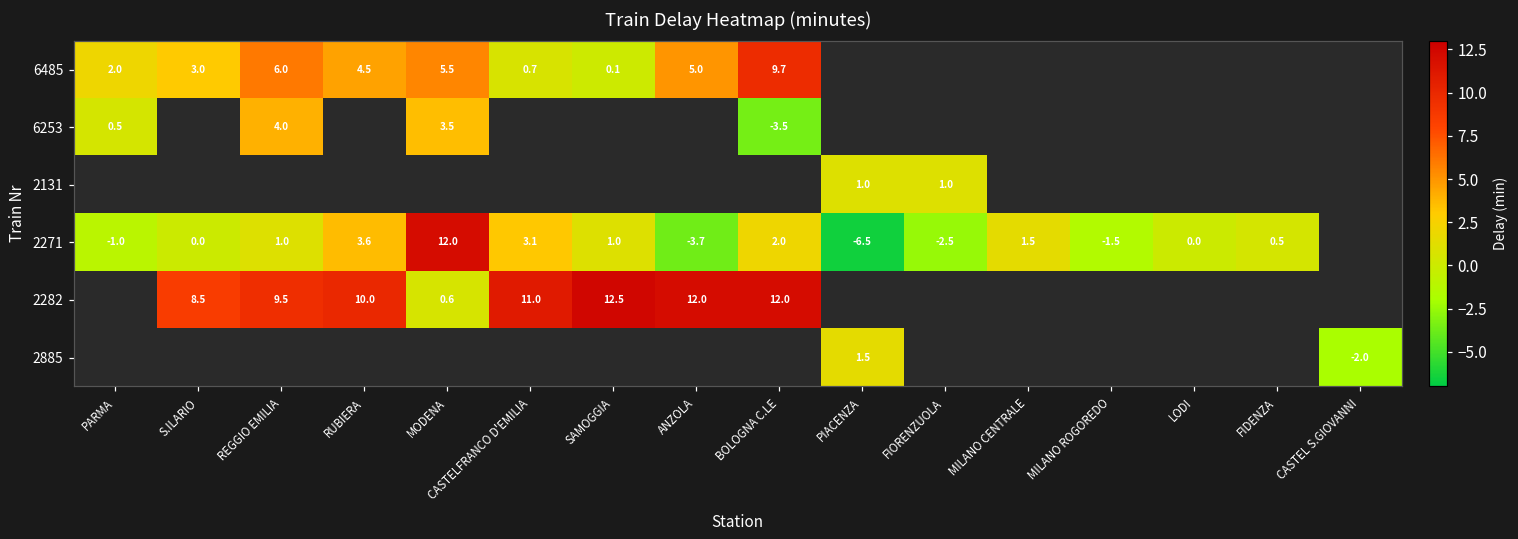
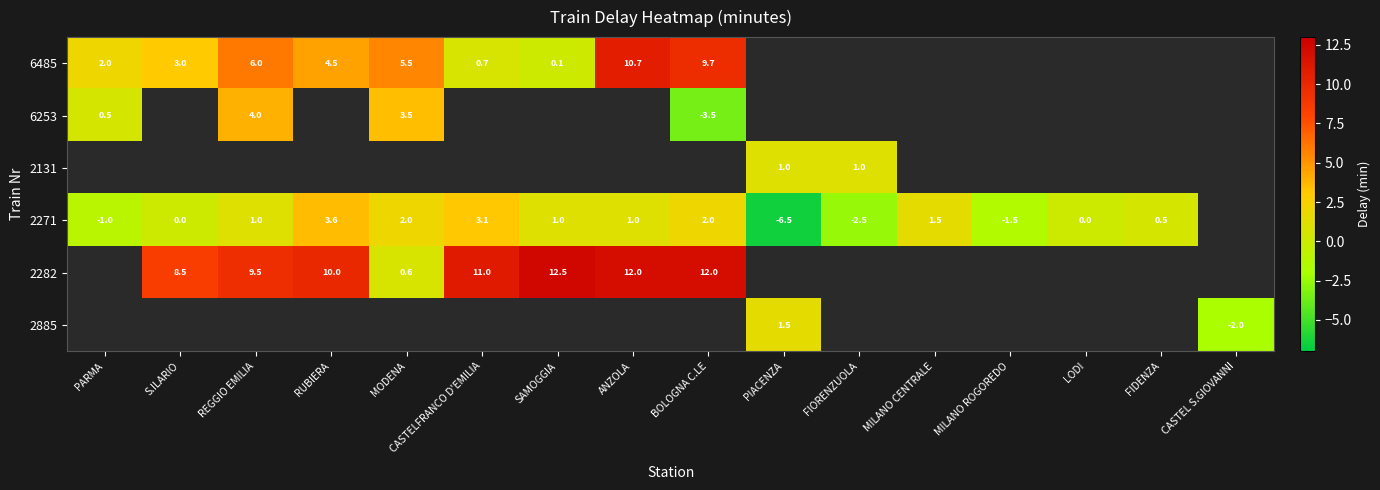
  {
    "6485": {
      "PARMA": 2.0,
      "S.ILARIO": 3.0,
      "REGGIO EMILIA": 6.0,
      "RUBIERA": 4.5,
      "MODENA": 5.5,
      "CASTELFRANCO D'EMILIA": 0.7,
      "SAMOGGIA": 0.1,
-     "ANZOLA": 5.0,
+     "ANZOLA": 10.7,
      "BOLOGNA C.LE": 9.7
    },
    "6253": {
      "PARMA": 0.5,
      "REGGIO EMILIA": 4.0,
      "MODENA": 3.5,
      "BOLOGNA C.LE": -3.5
    },
    "2131": {
      "PIACENZA": 1.0,
      "FIORENZUOLA": 1.0
    },
    "2271": {
      "PARMA": -1.0,
      "S.ILARIO": 0.0,
      "REGGIO EMILIA": 1.0,
      "RUBIERA": 3.6,
-     "MODENA": 12.0,
+     "MODENA": 2.0,
      "CASTELFRANCO D'EMILIA": 3.1,
      "SAMOGGIA": 1.0,
-     "ANZOLA": -3.7,
+     "ANZOLA": 1.0,
      "BOLOGNA C.LE": 2.0,
      "PIACENZA": -6.5,
      "FIORENZUOLA": -2.5,
      "MILANO CENTRALE": 1.5,
      "MILANO ROGOREDO": -1.5,
      "LODI": 0.0,
      "FIDENZA": 0.5
    },
    "2282": {
      "S.ILARIO": 8.5,
      "REGGIO EMILIA": 9.5,
      "RUBIERA": 10.0,
      "MODENA": 0.6,
      "CASTELFRANCO D'EMILIA": 11.0,
      "SAMOGGIA": 12.5,
      "ANZOLA": 12.0,
      "BOLOGNA C.LE": 12.0
    },
    "2885": {
      "PIACENZA": 1.5,
      "CASTEL S.GIOVANNI": -2.0
    }
  }
